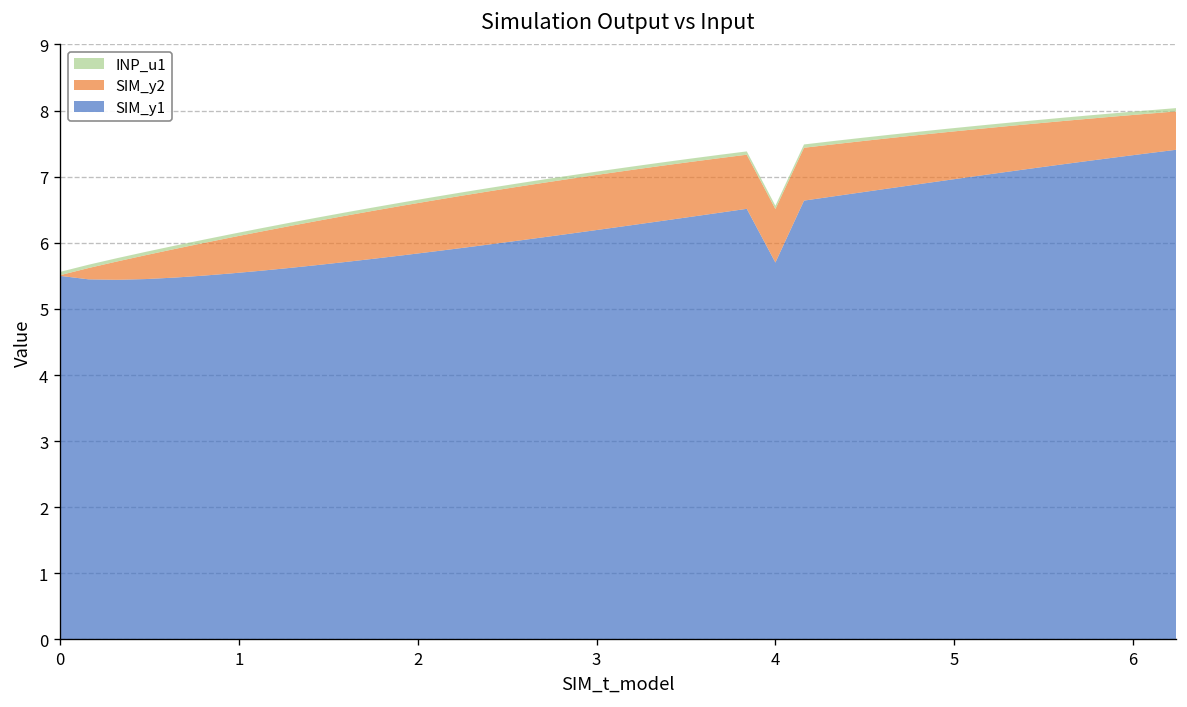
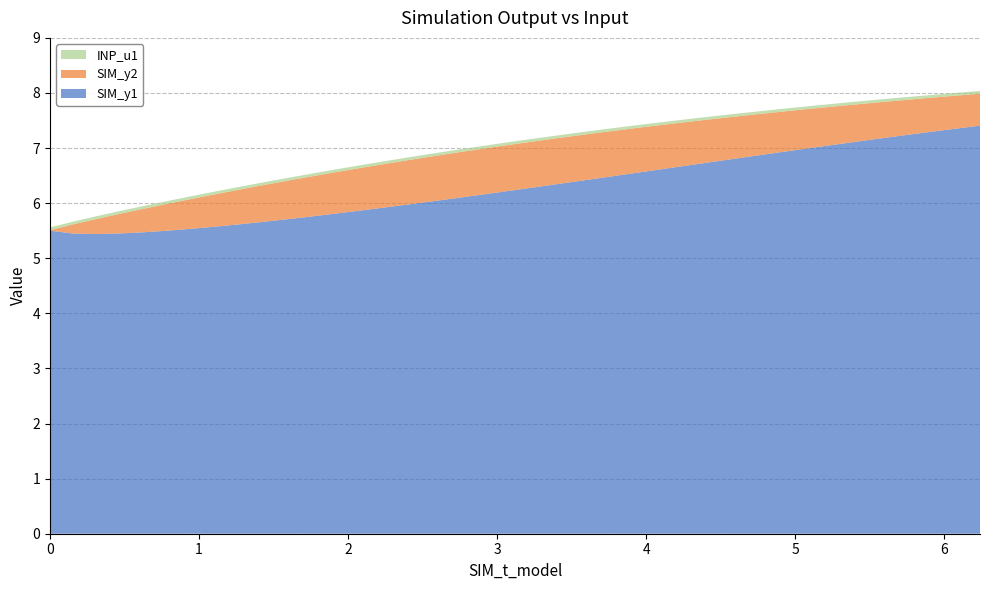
  {
    "SIM_y1": {
-     "4": 5.7
+     "4": 6.6
    },
    "SIM_y2": {
      "4": 0.8
    },
    "INP_u1": {
      "0": 0.0,
      "4": 0.0
    }
  }
